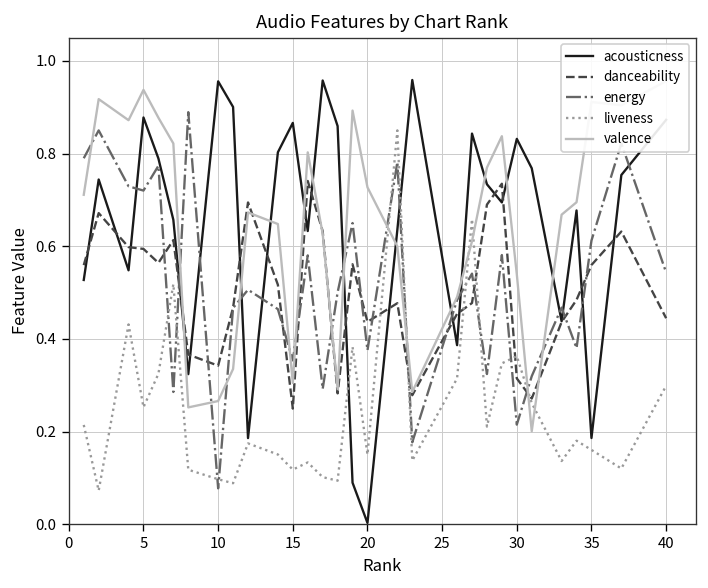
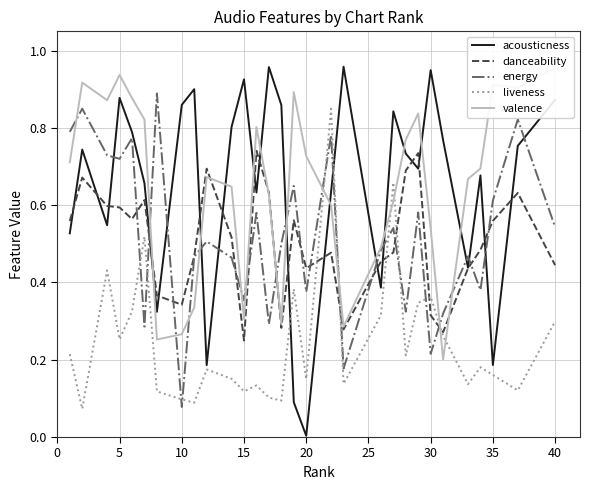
  {
    "acousticness": {
      "5": 0.88,
-     "10": 0.96,
-     "15": 0.87,
+     "10": 0.86,
+     "15": 0.93,
      "20": 0.00,
-     "30": 0.83,
+     "30": 0.95,
      "35": 0.19
    }
  }
